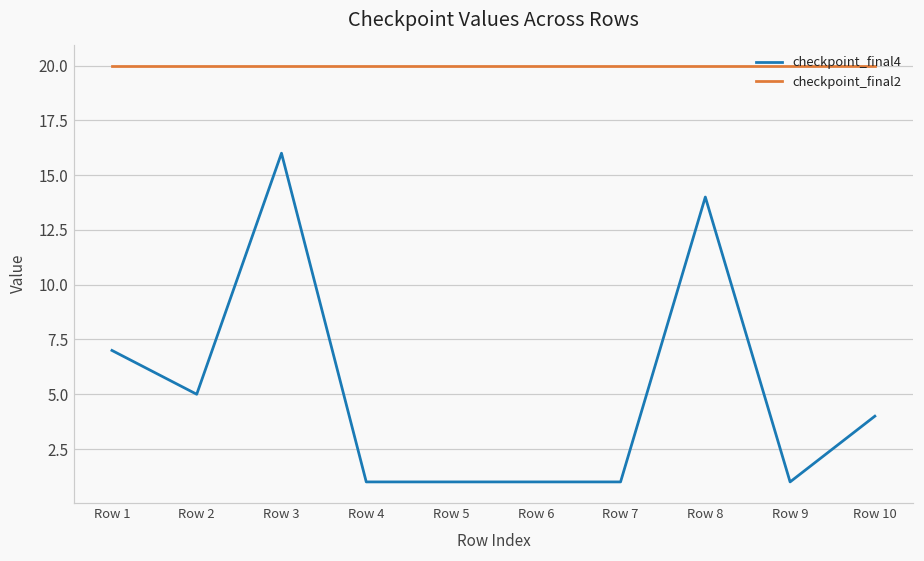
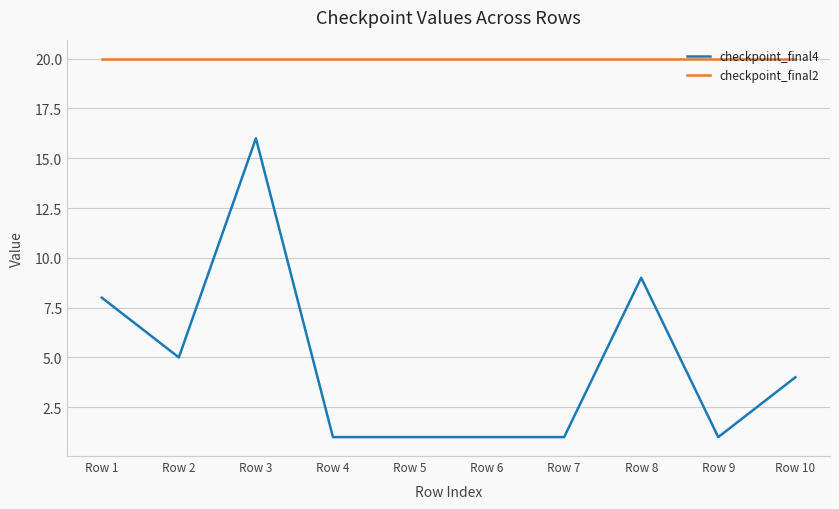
  {
    "checkpoint_final4": {
-     "Row 1": 7,
+     "Row 1": 8,
      "Row 2": 5,
      "Row 3": 16,
      "Row 4": 1,
      "Row 5": 1,
      "Row 6": 1,
      "Row 7": 1,
-     "Row 8": 14,
+     "Row 8": 9,
      "Row 9": 1,
      "Row 10": 4
    },
    "checkpoint_final2": {
      "Row 1": 20,
      "Row 2": 20,
      "Row 3": 20,
      "Row 4": 20,
      "Row 5": 20,
      "Row 6": 20,
      "Row 7": 20,
      "Row 8": 20,
      "Row 9": 20,
      "Row 10": 20
    }
  }
